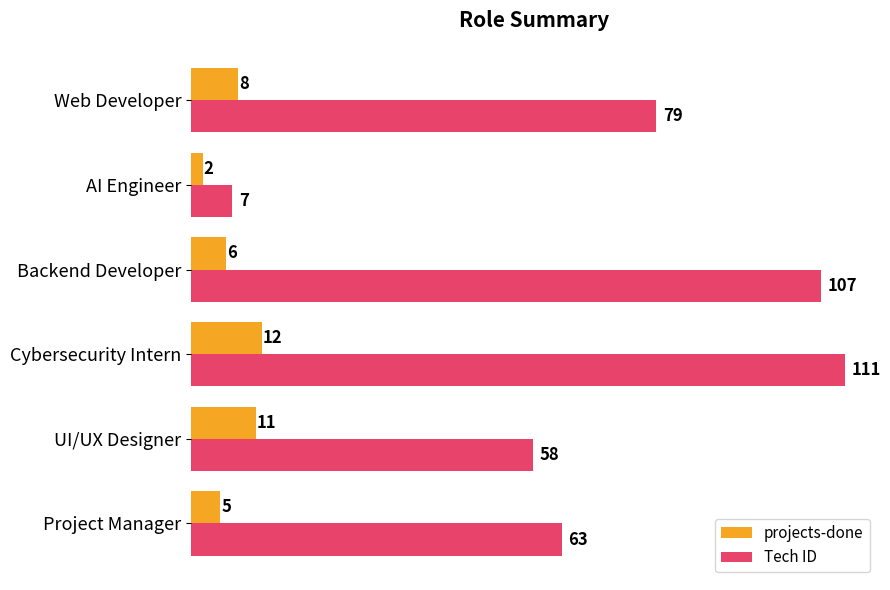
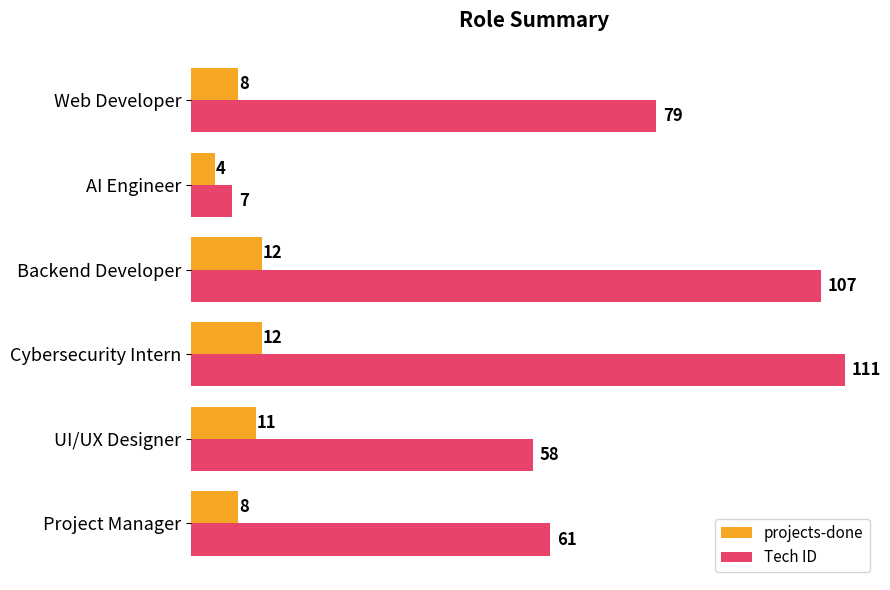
  {
    "projects-done": {
      "Web Developer": 8,
-     "AI Engineer": 2,
-     "Backend Developer": 6,
+     "AI Engineer": 4,
+     "Backend Developer": 12,
      "Cybersecurity Intern": 12,
      "UI/UX Designer": 11,
-     "Project Manager": 5
+     "Project Manager": 8
    },
    "Tech ID": {
      "Web Developer": 79,
      "AI Engineer": 7,
      "Backend Developer": 107,
      "Cybersecurity Intern": 111,
      "UI/UX Designer": 58,
-     "Project Manager": 63
+     "Project Manager": 61
    }
  }
